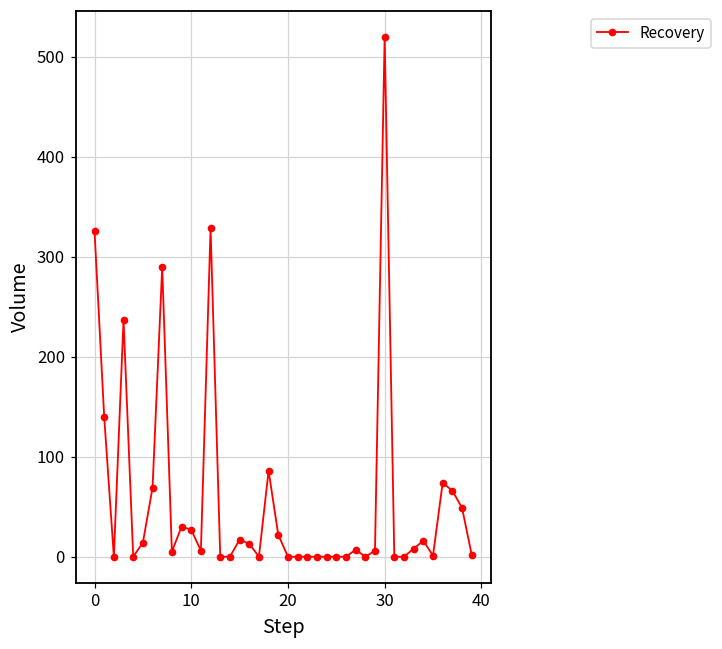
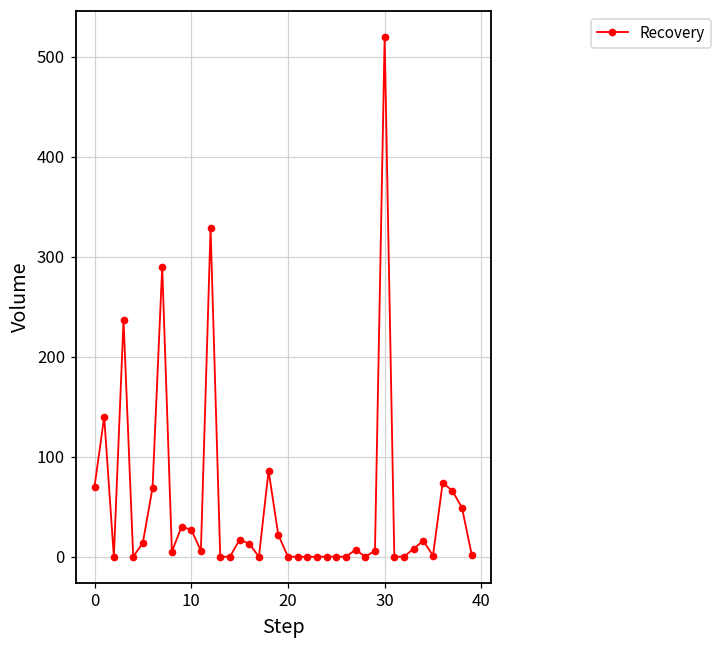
  {
-   "0": 330,
+   "0": 70,
    "10": 30,
    "20": 0,
    "30": 520
  }
